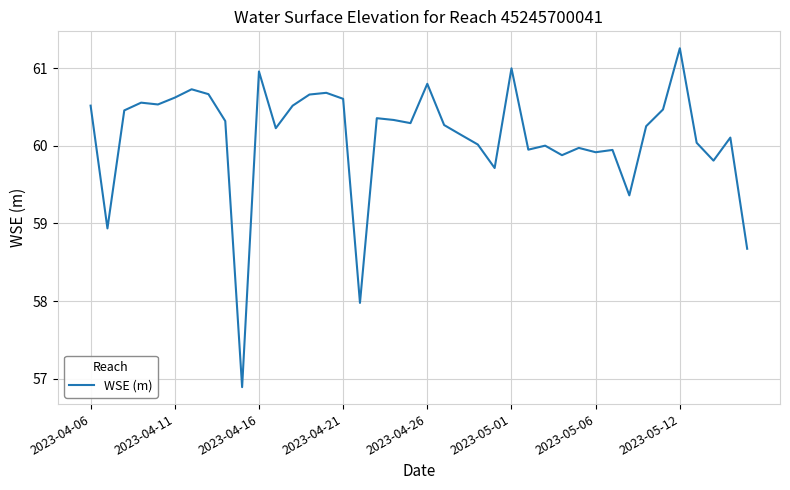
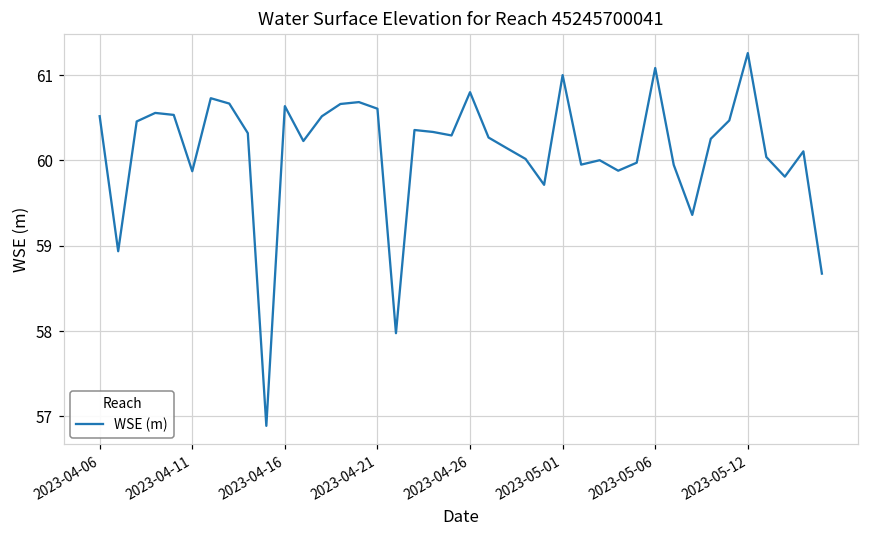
  {
    "2023-04-06": 60.5,
-   "2023-04-11": 60.6,
-   "2023-04-16": 61.0,
+   "2023-04-11": 59.9,
+   "2023-04-16": 60.6,
    "2023-04-21": 60.6,
    "2023-04-26": 60.8,
    "2023-05-01": 61.0,
-   "2023-05-06": 59.9,
+   "2023-05-06": 61.1,
    "2023-05-12": 61.3
  }
